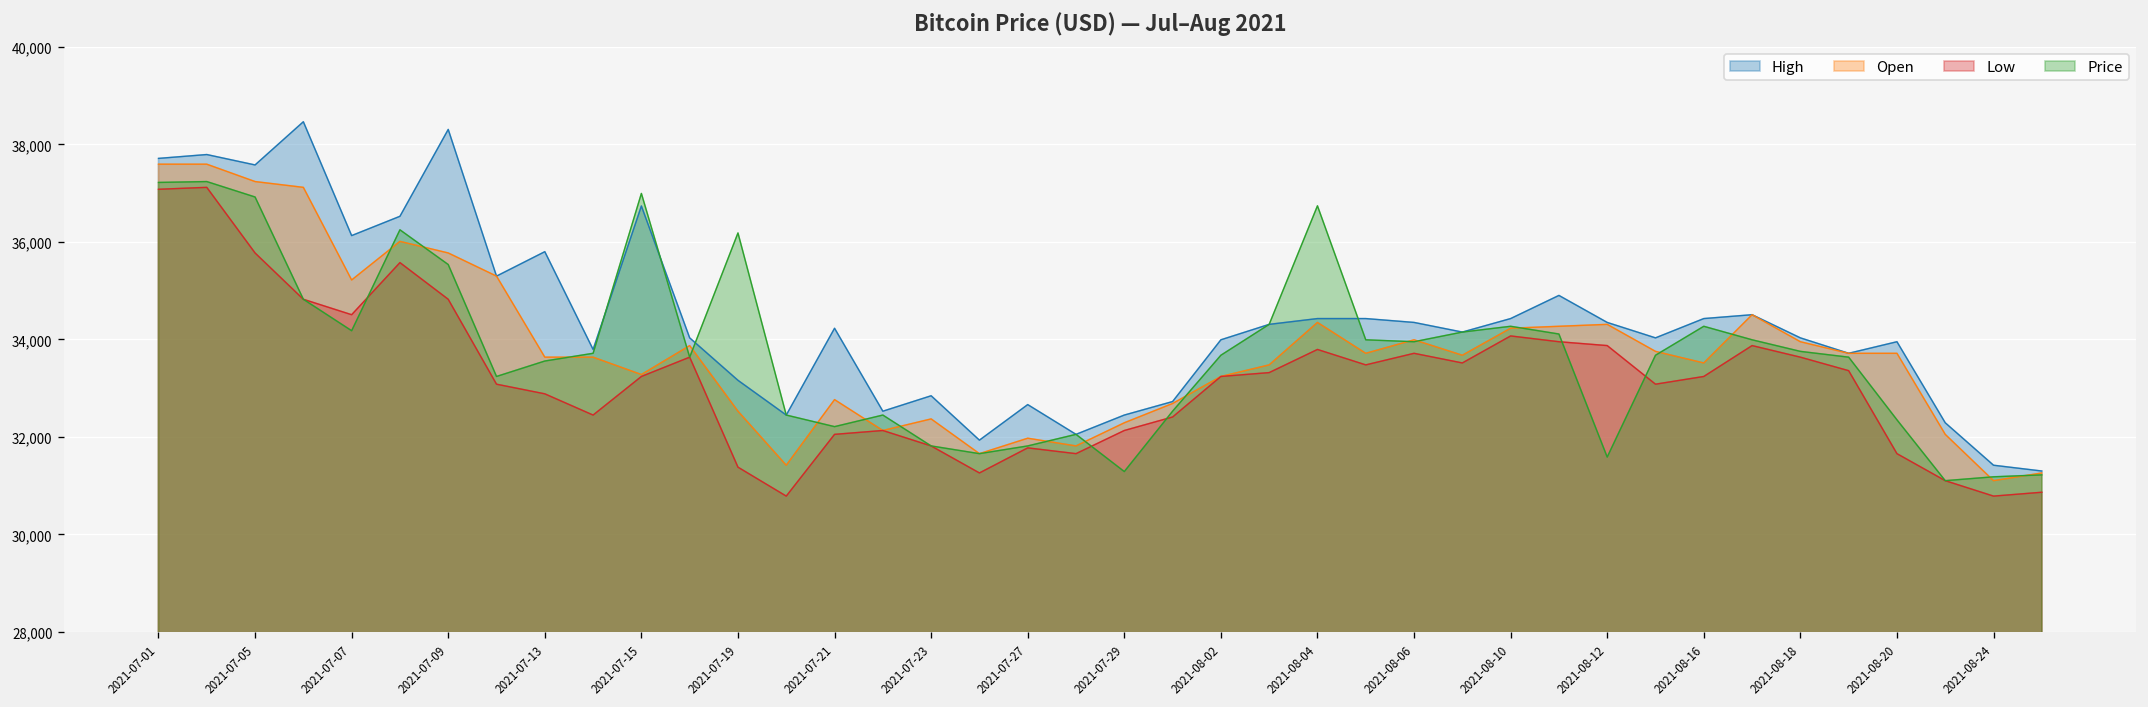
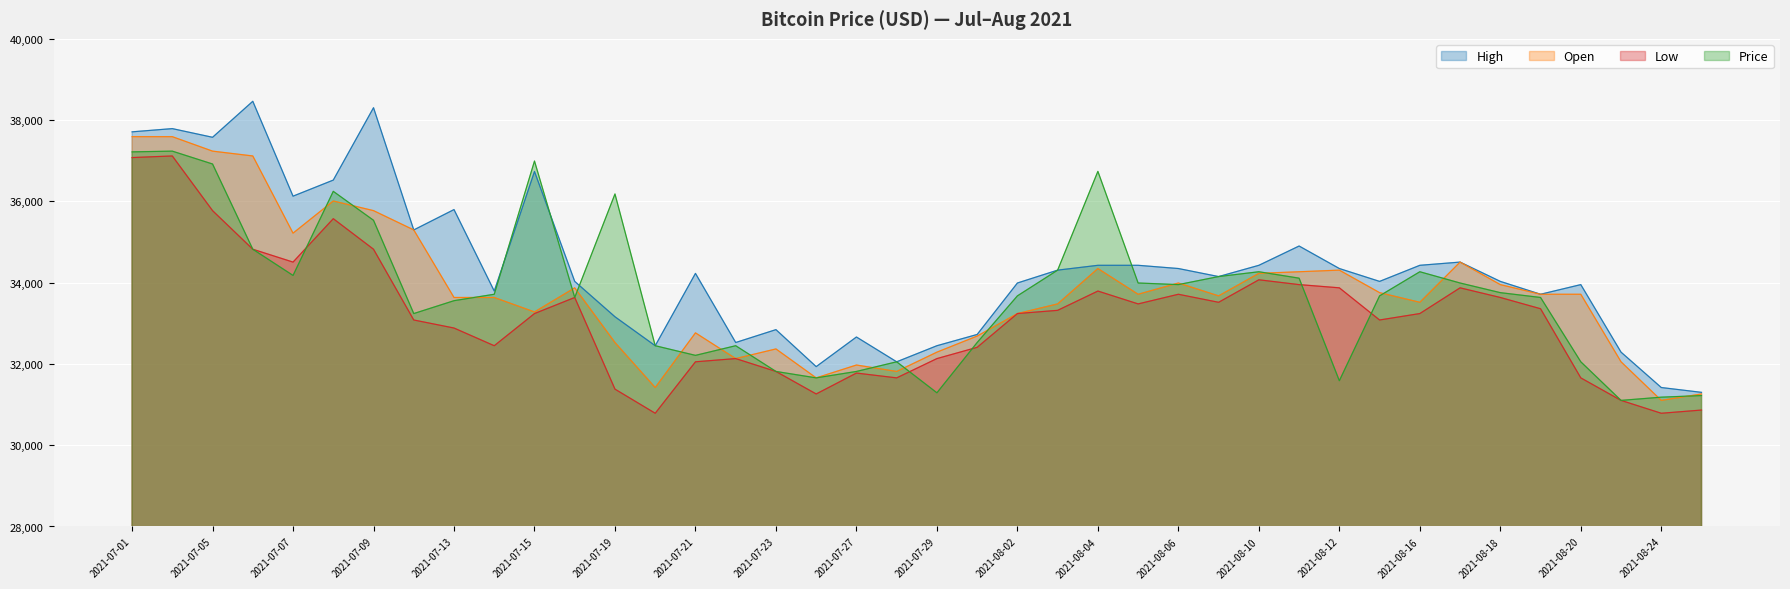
  {
    "High": {
      "2021-07-01": "37,700",
      "2021-07-05": "37,600",
      "2021-07-07": "36,100",
      "2021-07-09": "38,300",
      "2021-07-13": "35,800",
      "2021-07-15": "36,700",
      "2021-07-19": "33,200",
      "2021-07-21": "34,200",
      "2021-07-23": "32,800",
      "2021-07-27": "32,700",
      "2021-07-29": "32,400",
      "2021-08-02": "34,000",
      "2021-08-04": "34,400",
      "2021-08-06": "34,300",
      "2021-08-10": "34,400",
      "2021-08-16": "34,400",
      "2021-08-18": "34,000",
      "2021-08-20": "34,000",
      "2021-08-24": "31,400"
    },
    "Price": {
      "2021-07-01": "37,200",
      "2021-07-05": "36,900",
      "2021-07-07": "34,200",
      "2021-07-09": "35,500",
      "2021-07-13": "33,600",
      "2021-07-15": "37,000",
      "2021-07-19": "36,200",
      "2021-07-21": "32,200",
      "2021-07-29": "31,300",
      "2021-08-02": "33,700",
      "2021-08-04": "36,700",
      "2021-08-12": "31,600",
      "2021-08-16": "34,300",
      "2021-08-18": "33,800",
-     "2021-08-20": "32,400",
+     "2021-08-20": "32,100",
      "2021-08-24": "31,200"
    }
  }
